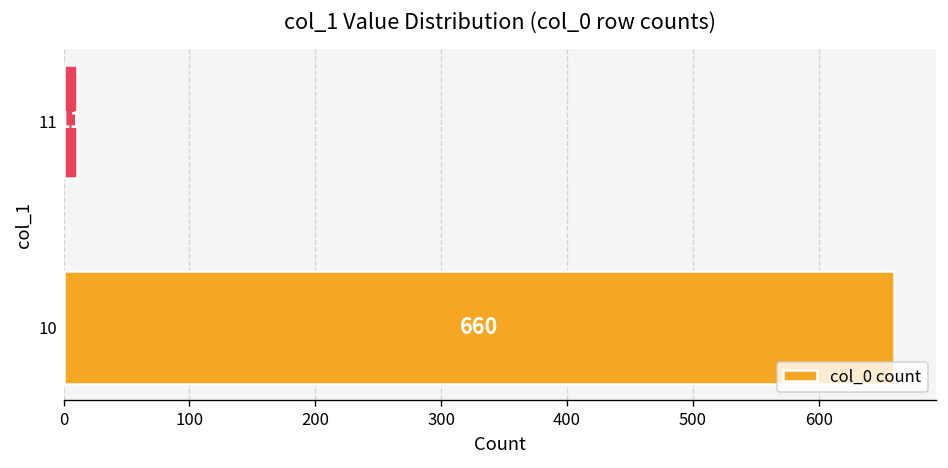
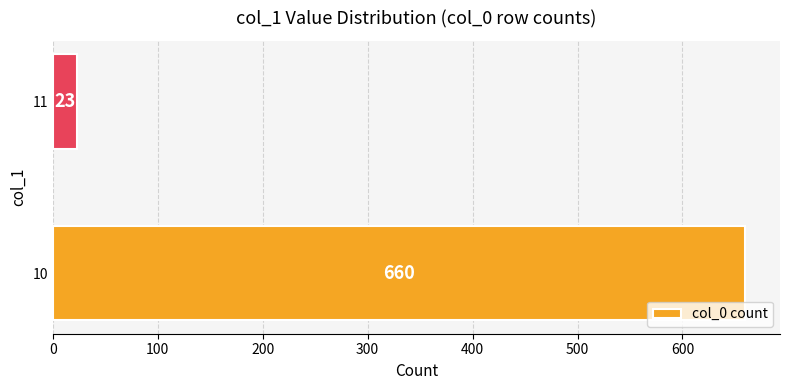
  {
-   "11": 11
+   "11": 23
  }
